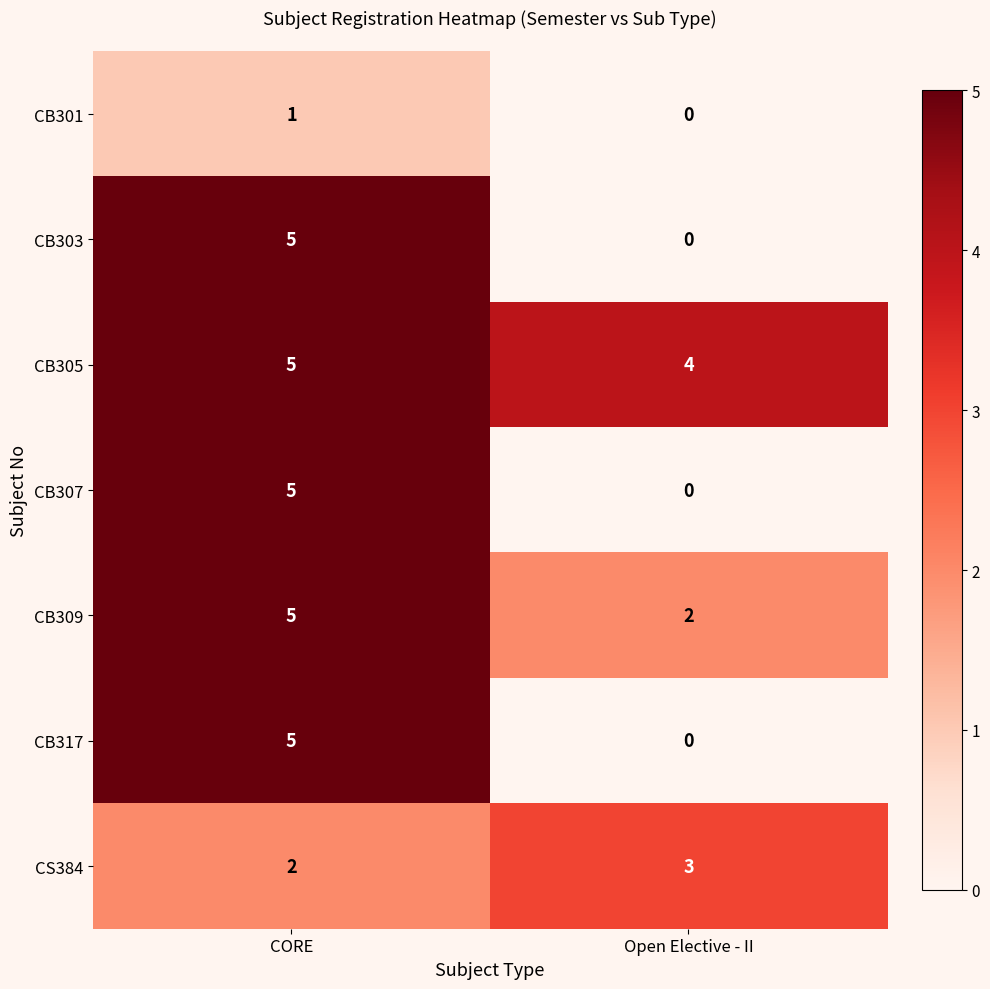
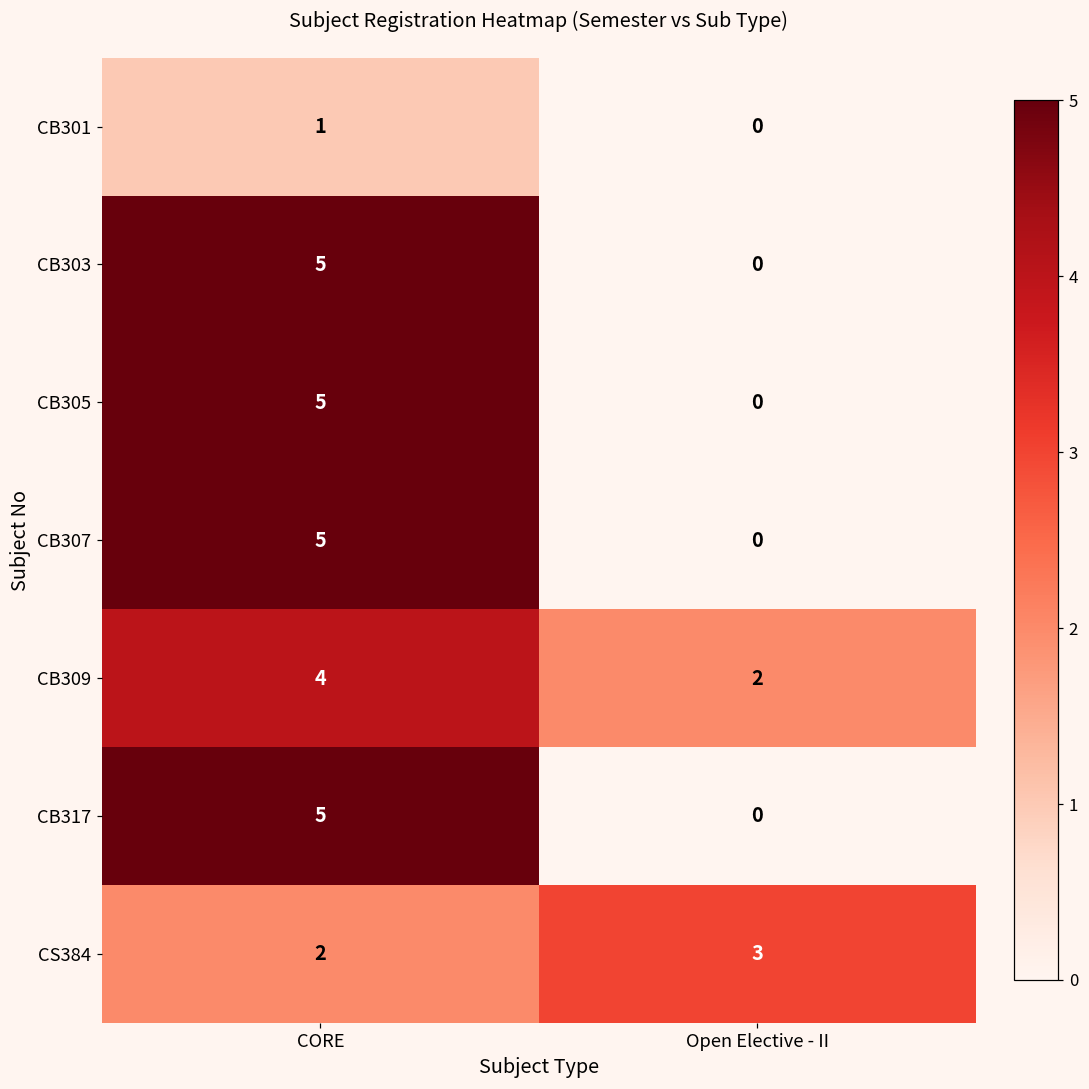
  {
    "CB301": {
      "CORE": 1,
      "Open Elective - II": 0
    },
    "CB303": {
      "CORE": 5,
      "Open Elective - II": 0
    },
    "CB305": {
      "CORE": 5,
-     "Open Elective - II": 4
+     "Open Elective - II": 0
    },
    "CB307": {
      "CORE": 5,
      "Open Elective - II": 0
    },
    "CB309": {
-     "CORE": 5,
+     "CORE": 4,
      "Open Elective - II": 2
    },
    "CB317": {
      "CORE": 5,
      "Open Elective - II": 0
    },
    "CS384": {
      "CORE": 2,
      "Open Elective - II": 3
    }
  }
